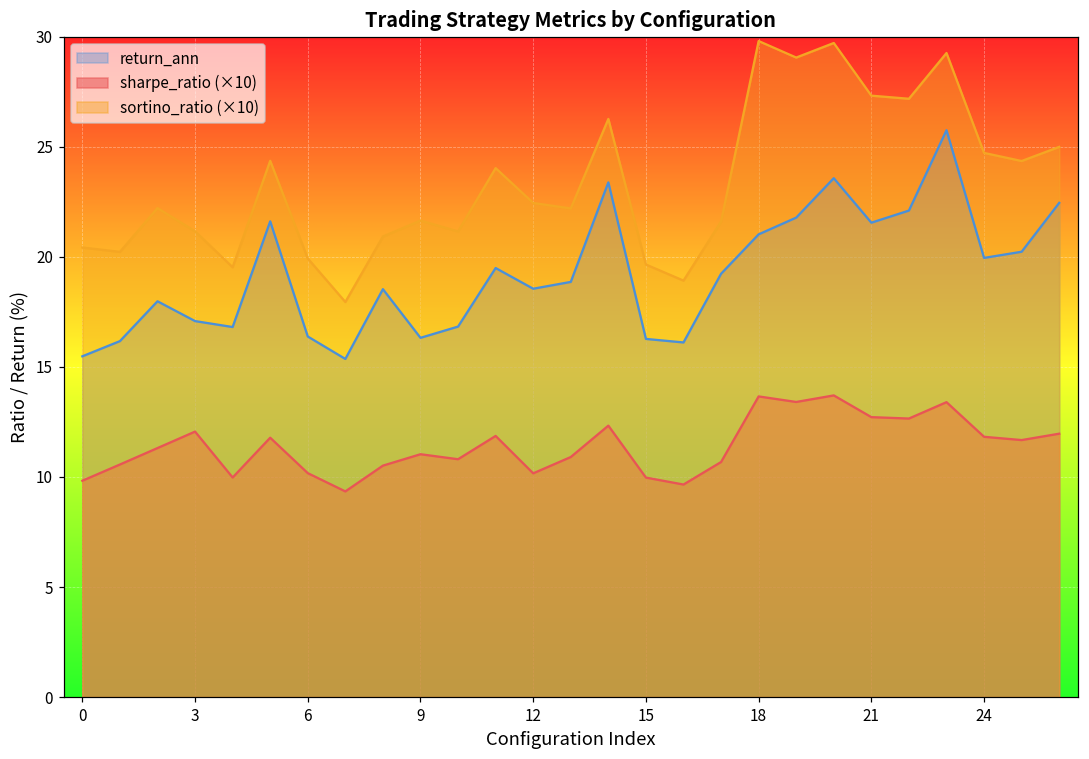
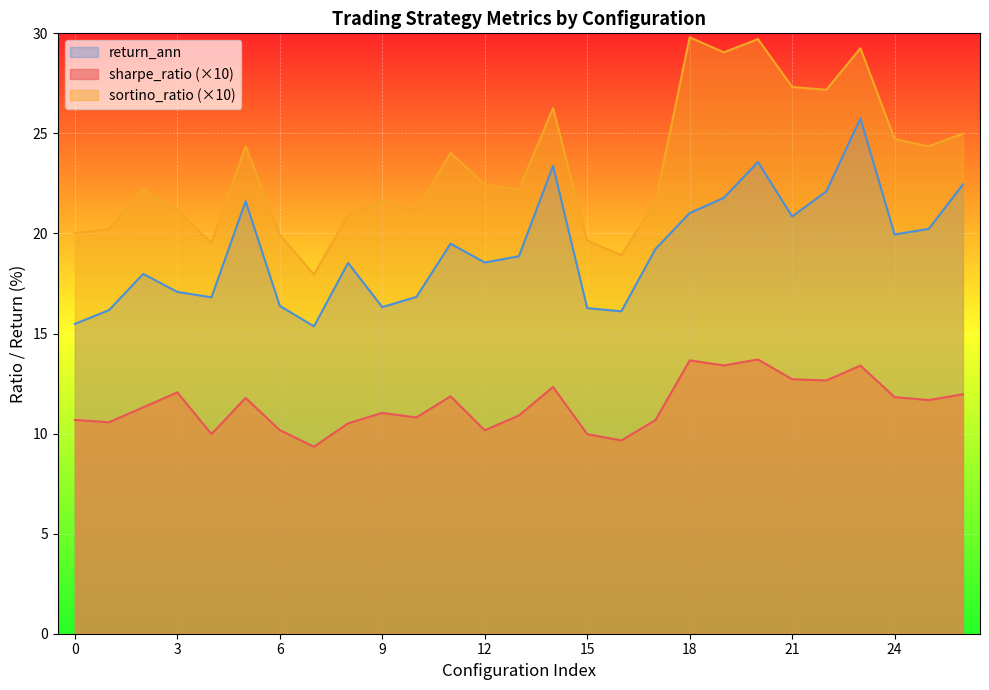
  {
    "return_ann": {
      "0": 15.5,
      "3": 17.1,
      "6": 16.4,
      "9": 16.3,
      "12": 18.6,
      "15": 16.3,
      "18": 21.0,
-     "21": 21.6,
+     "21": 20.9,
      "24": 20.0
    },
    "sharpe_ratio (×10)": {
-     "0": 9.8,
+     "0": 10.7,
      "3": 12.1,
      "6": 10.2,
      "9": 11.0,
      "12": 10.2,
      "15": 10.0,
      "18": 13.7,
      "21": 12.7,
      "24": 11.8
    },
    "sortino_ratio (×10)": {
-     "0": 20.4,
+     "0": 20.0,
      "3": 21.2,
      "6": 19.9,
      "9": 21.6,
      "12": 22.4,
      "15": 19.7,
      "18": 29.8,
      "21": 27.3,
      "24": 24.7
    }
  }
